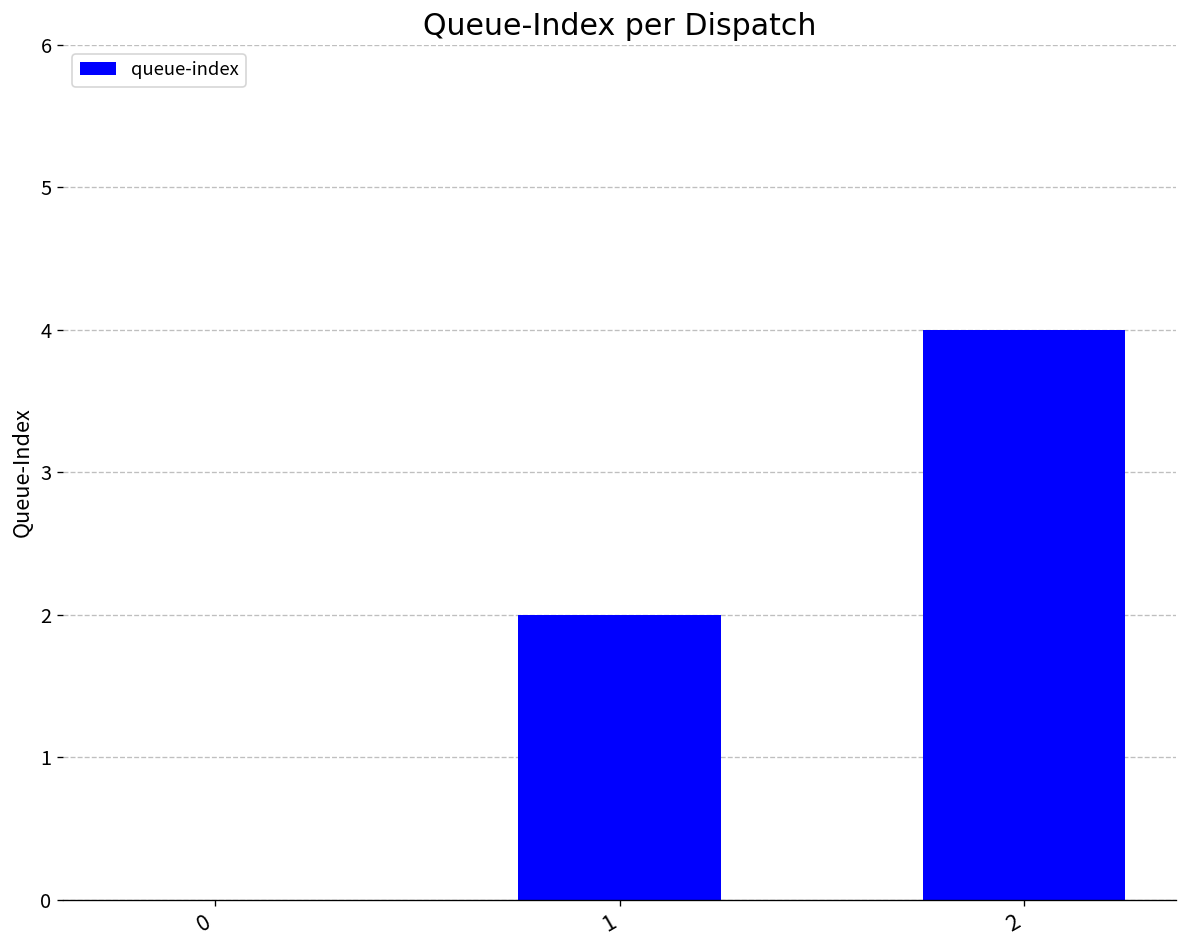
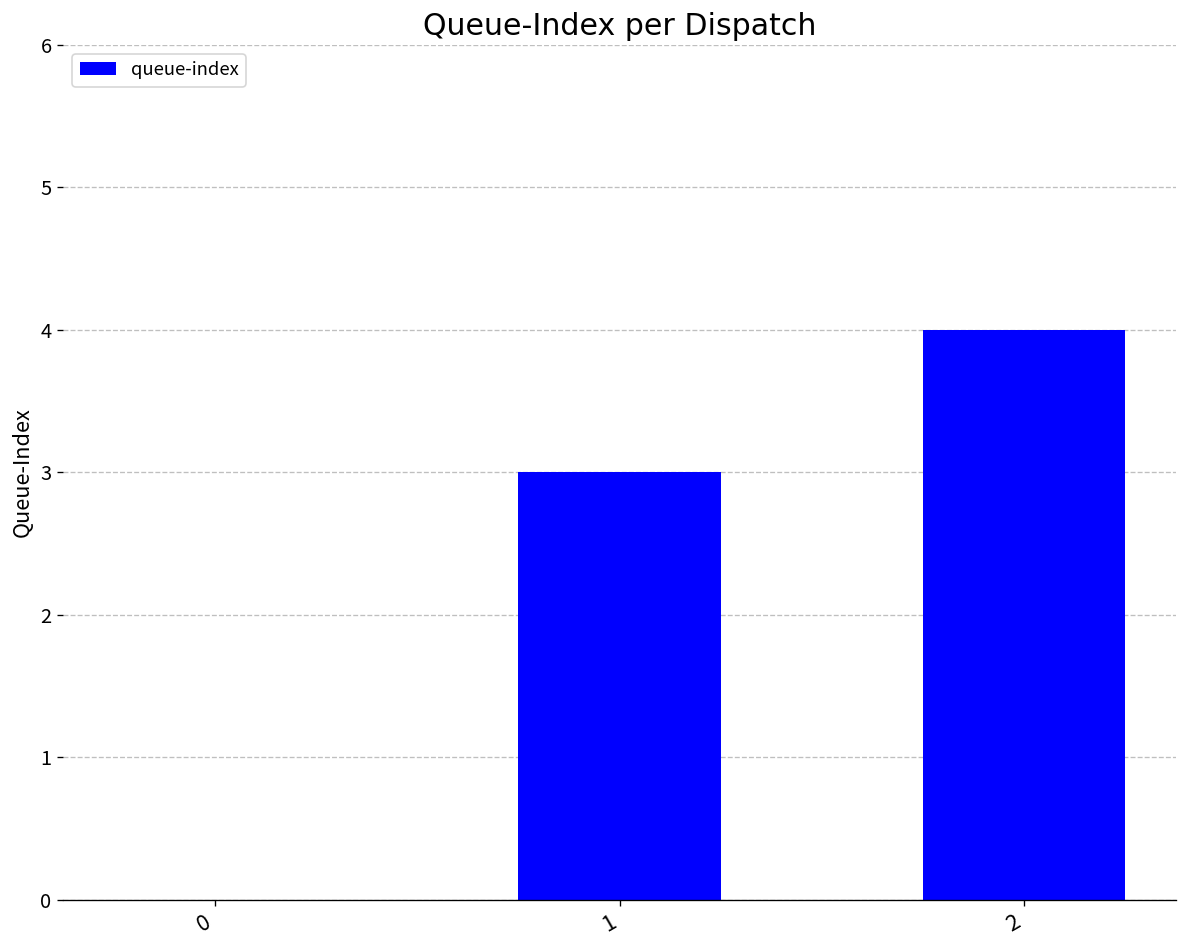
  {
    "0": 0,
-   "1": 2,
+   "1": 3,
    "2": 4
  }
